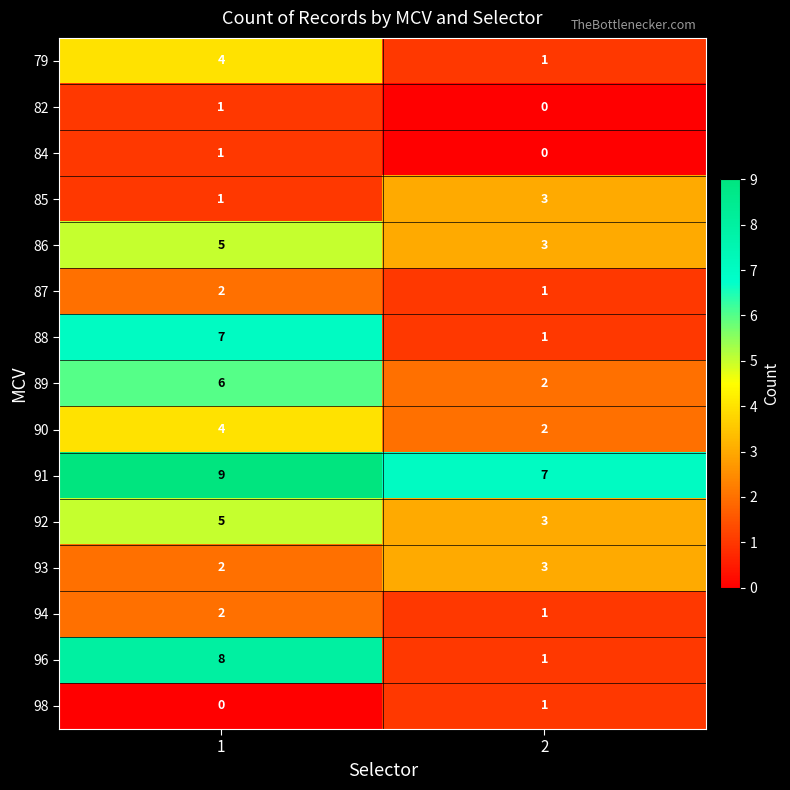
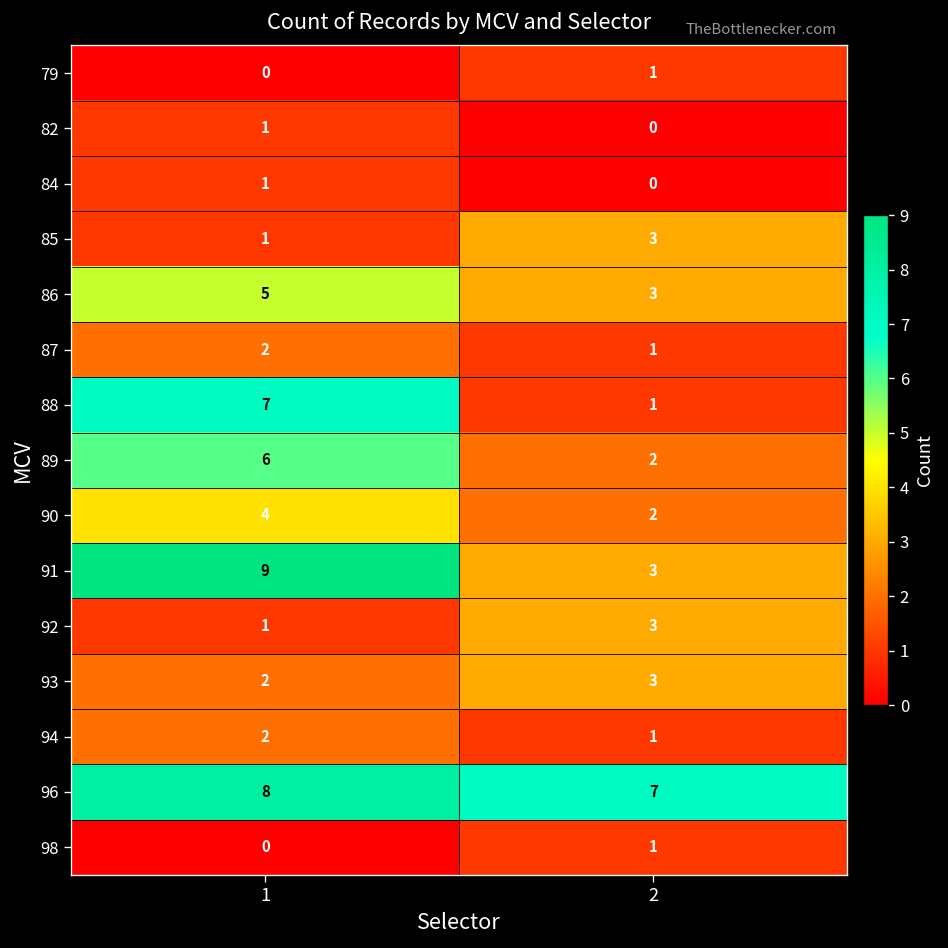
  {
    "79": {
-     "1": 4,
+     "1": 0,
      "2": 1
    },
    "82": {
      "1": 1,
      "2": 0
    },
    "84": {
      "1": 1,
      "2": 0
    },
    "85": {
      "1": 1,
      "2": 3
    },
    "86": {
      "1": 5,
      "2": 3
    },
    "87": {
      "1": 2,
      "2": 1
    },
    "88": {
      "1": 7,
      "2": 1
    },
    "89": {
      "1": 6,
      "2": 2
    },
    "90": {
      "1": 4,
      "2": 2
    },
    "91": {
      "1": 9,
-     "2": 7
+     "2": 3
    },
    "92": {
-     "1": 5,
+     "1": 1,
      "2": 3
    },
    "93": {
      "1": 2,
      "2": 3
    },
    "94": {
      "1": 2,
      "2": 1
    },
    "96": {
      "1": 8,
-     "2": 1
+     "2": 7
    },
    "98": {
      "1": 0,
      "2": 1
    }
  }
